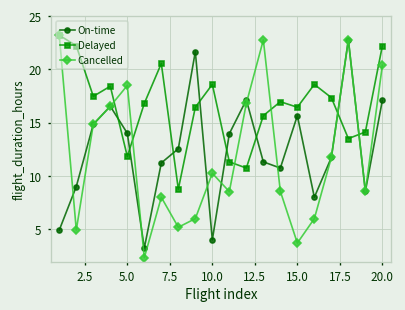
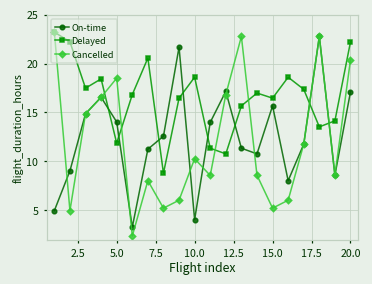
  {
    "Cancelled": {
      "5.0": 19,
      "10.0": 10,
-     "15.0": 4,
+     "15.0": 5,
      "20.0": 20
    }
  }
